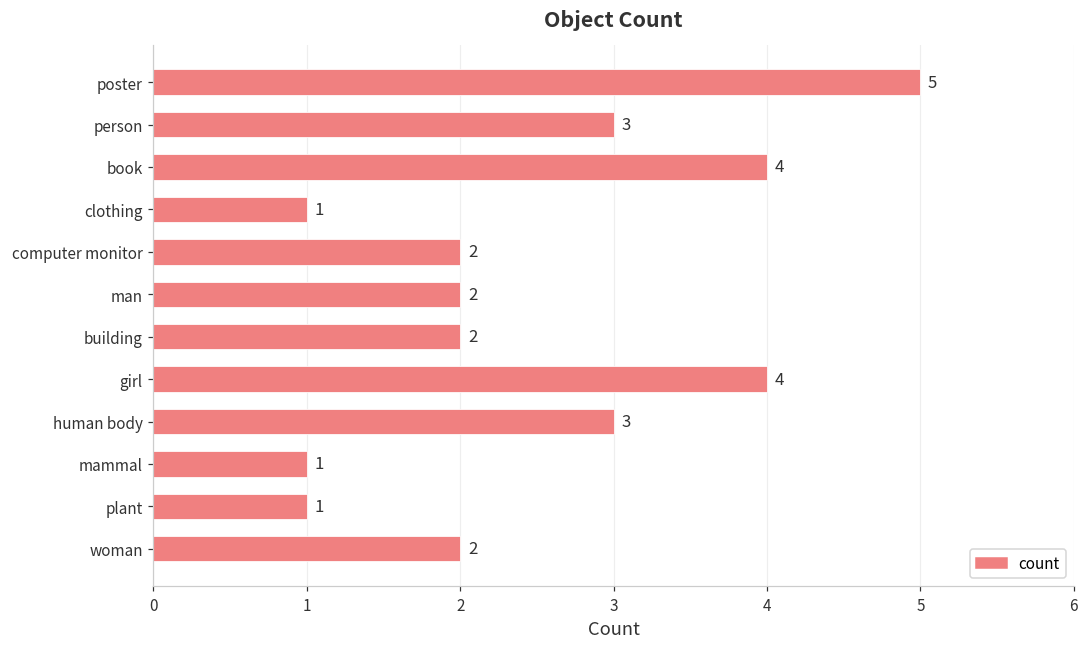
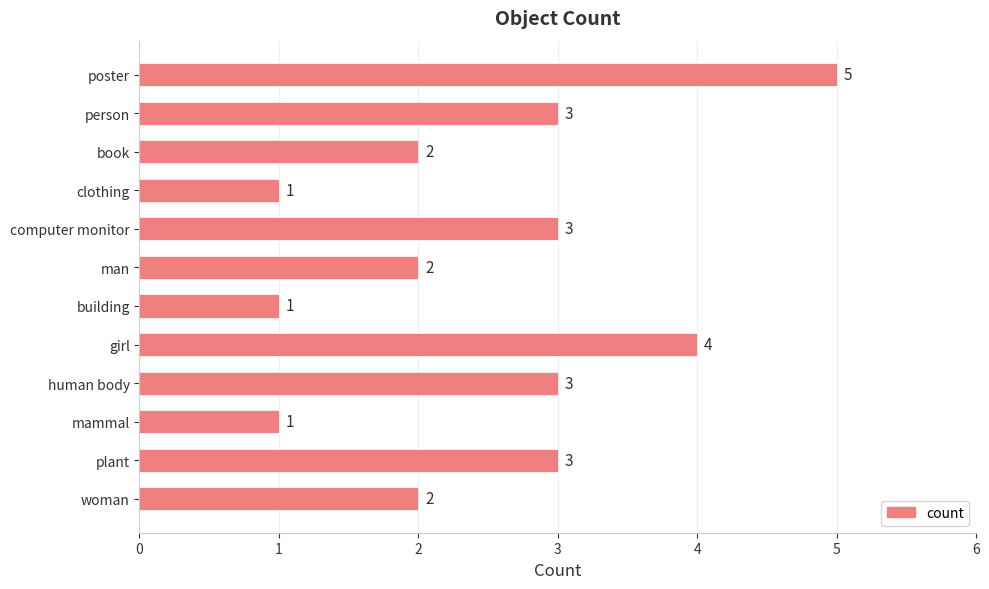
  {
    "poster": 5,
    "person": 3,
-   "book": 4,
+   "book": 2,
    "clothing": 1,
-   "computer monitor": 2,
+   "computer monitor": 3,
    "man": 2,
-   "building": 2,
+   "building": 1,
    "girl": 4,
    "human body": 3,
    "mammal": 1,
-   "plant": 1,
+   "plant": 3,
    "woman": 2
  }
